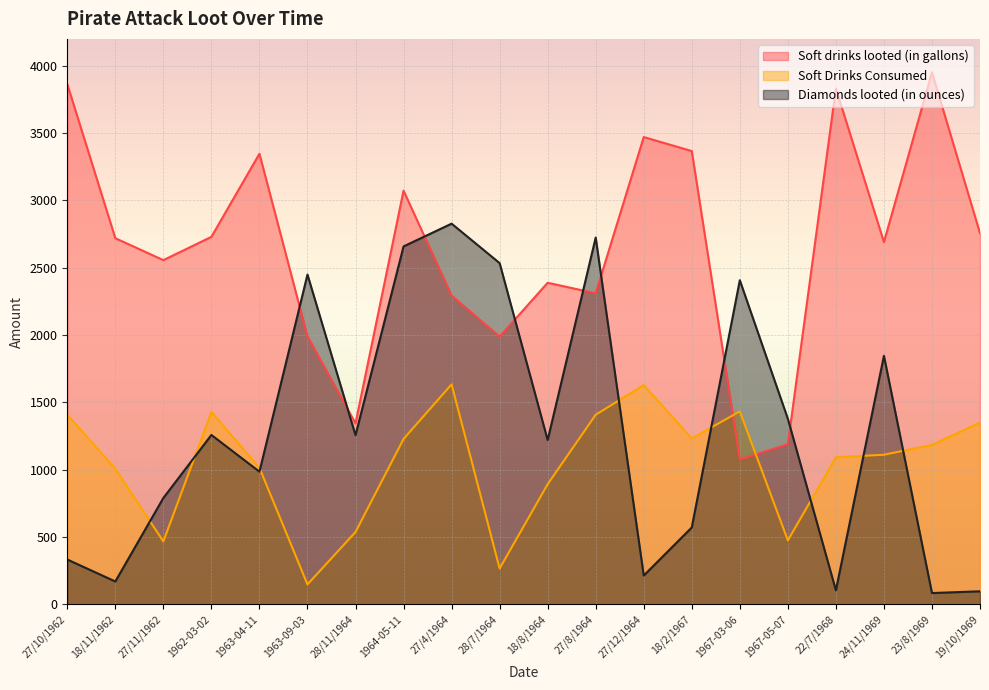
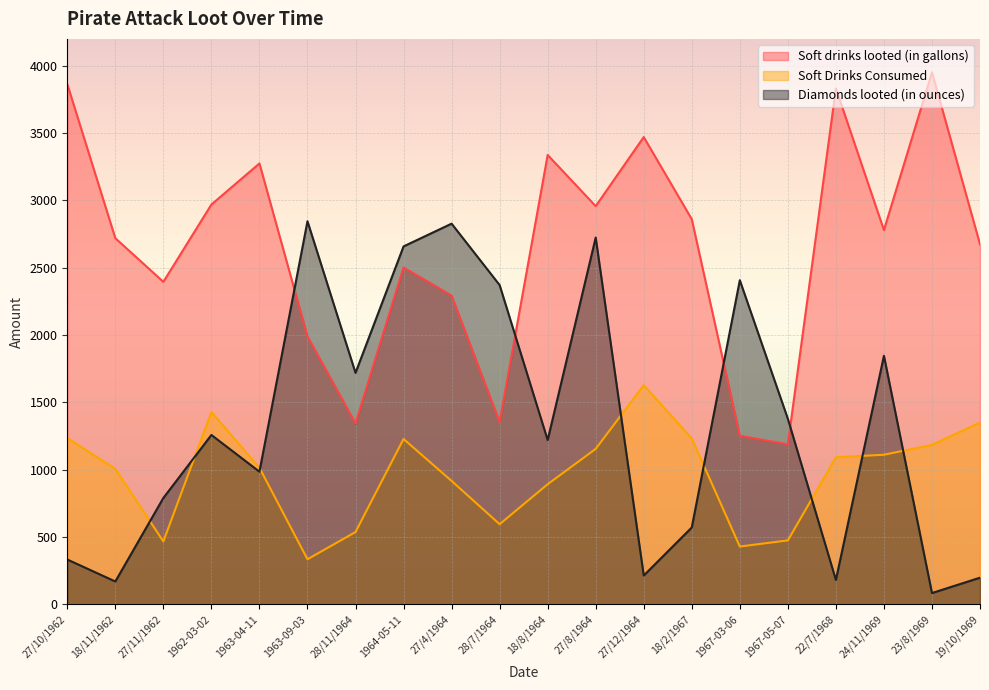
  {
    "Soft drinks looted (in gallons)": {
      "27/10/1962": 3860,
      "18/11/1962": 2720,
-     "27/11/1962": 2560,
-     "1962-03-02": 2730,
-     "1963-04-11": 3350,
+     "27/11/1962": 2400,
+     "1962-03-02": 2970,
+     "1963-04-11": 3280,
      "1963-09-03": 1990,
      "28/11/1964": 1350,
-     "1964-05-11": 3070,
+     "1964-05-11": 2500,
      "27/4/1964": 2290,
-     "28/7/1964": 1990,
-     "18/8/1964": 2390,
-     "27/8/1964": 2310,
+     "28/7/1964": 1360,
+     "18/8/1964": 3340,
+     "27/8/1964": 2960,
      "27/12/1964": 3470,
-     "18/2/1967": 3370,
-     "1967-03-06": 1080,
+     "18/2/1967": 2860,
+     "1967-03-06": 1250,
      "1967-05-07": 1190,
-     "24/11/1969": 2690,
-     "19/10/1969": 2760
+     "24/11/1969": 2780,
+     "19/10/1969": 2680
    },
    "Soft Drinks Consumed": {
-     "27/10/1962": 1410,
+     "27/10/1962": 1240,
      "18/11/1962": 1010,
      "27/11/1962": 470,
      "1962-03-02": 1430,
      "1963-04-11": 1020,
-     "1963-09-03": 150,
+     "1963-09-03": 340,
      "28/11/1964": 540,
      "1964-05-11": 1230,
-     "27/4/1964": 1630,
-     "28/7/1964": 270,
+     "27/4/1964": 920,
+     "28/7/1964": 600,
      "18/8/1964": 890,
-     "27/8/1964": 1410,
+     "27/8/1964": 1160,
      "27/12/1964": 1630,
      "18/2/1967": 1230,
-     "1967-03-06": 1430,
+     "1967-03-06": 430,
      "1967-05-07": 480,
      "22/7/1968": 1090,
      "24/11/1969": 1110,
      "23/8/1969": 1190,
      "19/10/1969": 1350
    },
    "Diamonds looted (in ounces)": {
      "27/10/1962": 330,
      "18/11/1962": 170,
      "27/11/1962": 790,
      "1962-03-02": 1260,
      "1963-04-11": 990,
-     "1963-09-03": 2450,
-     "28/11/1964": 1260,
+     "1963-09-03": 2850,
+     "28/11/1964": 1720,
      "1964-05-11": 2660,
      "27/4/1964": 2830,
-     "28/7/1964": 2540,
+     "28/7/1964": 2370,
      "18/8/1964": 1220,
      "27/8/1964": 2730,
      "27/12/1964": 220,
      "18/2/1967": 570,
      "1967-03-06": 2410,
      "1967-05-07": 1380,
-     "22/7/1968": 110,
+     "22/7/1968": 180,
      "24/11/1969": 1850,
      "23/8/1969": 90,
-     "19/10/1969": 100
+     "19/10/1969": 200
    }
  }
